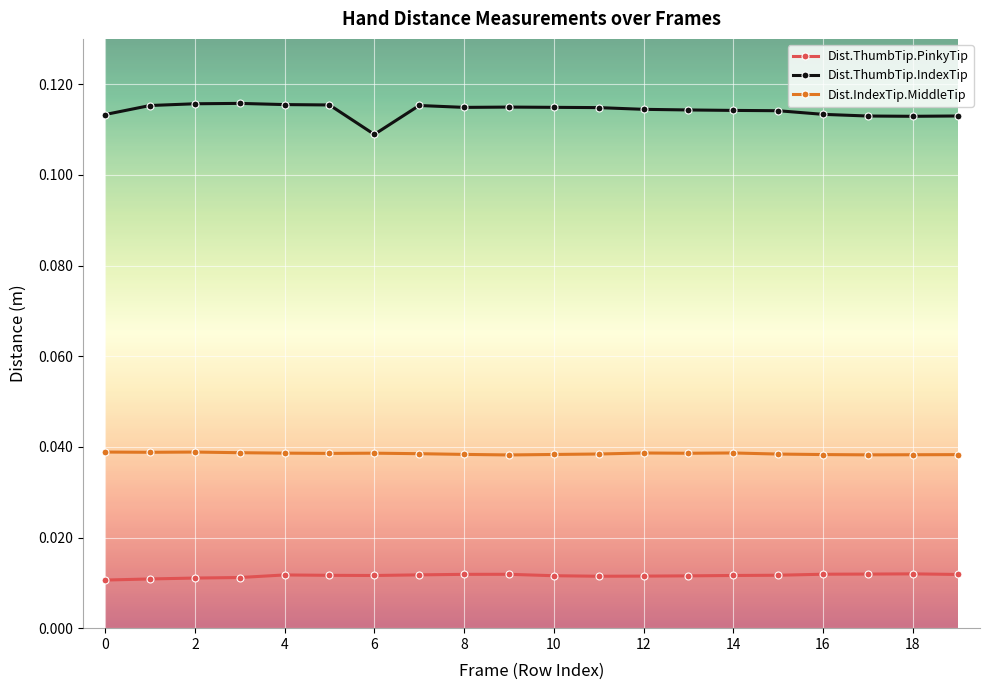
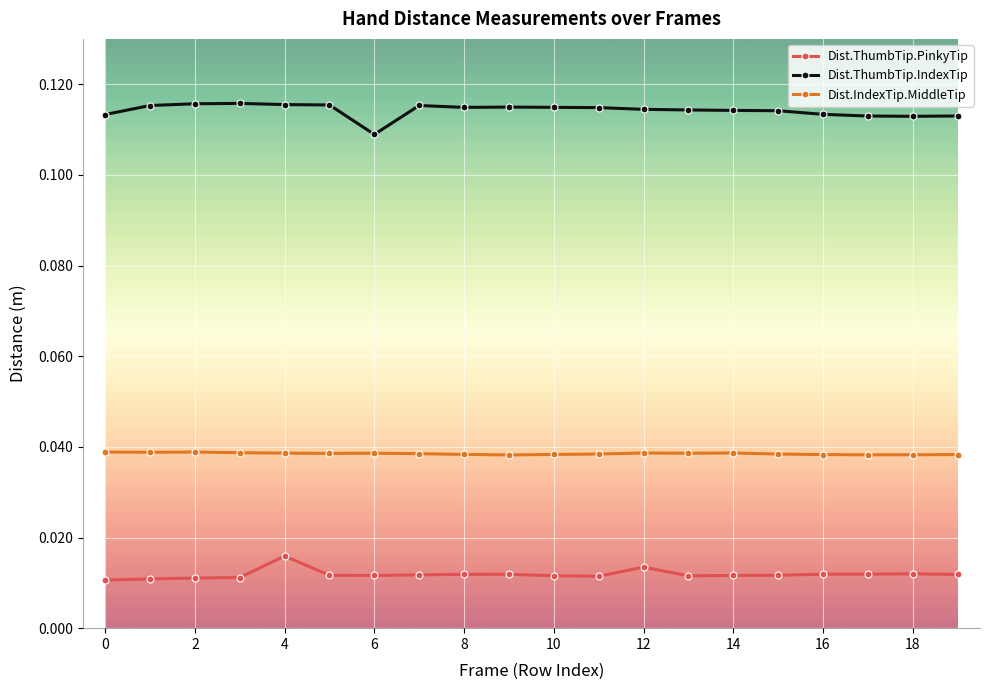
  {
    "Dist.ThumbTip.PinkyTip": {
      "0": 0.011,
      "2": 0.011,
-     "4": 0.012,
+     "4": 0.016,
      "6": 0.012,
      "8": 0.012,
      "10": 0.012,
-     "12": 0.011,
+     "12": 0.013,
      "14": 0.012,
      "16": 0.012,
      "18": 0.012
    },
    "Dist.ThumbTip.IndexTip": {
      "0": 0.113,
      "2": 0.116,
      "4": 0.116,
      "6": 0.109,
      "8": 0.115,
      "10": 0.115,
      "12": 0.114,
      "14": 0.114,
      "16": 0.113,
      "18": 0.113
    },
    "Dist.IndexTip.MiddleTip": {
      "0": 0.039,
      "2": 0.039,
      "4": 0.039,
      "6": 0.039,
      "8": 0.038,
      "10": 0.038,
      "12": 0.039,
      "14": 0.039,
      "16": 0.038,
      "18": 0.038
    }
  }
